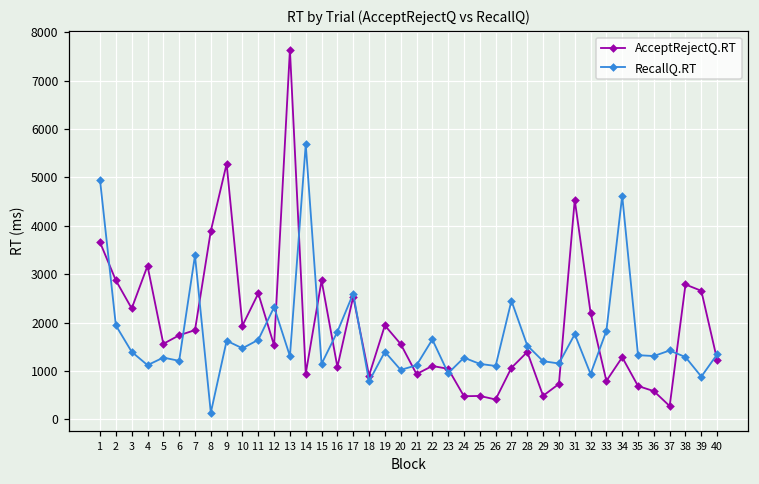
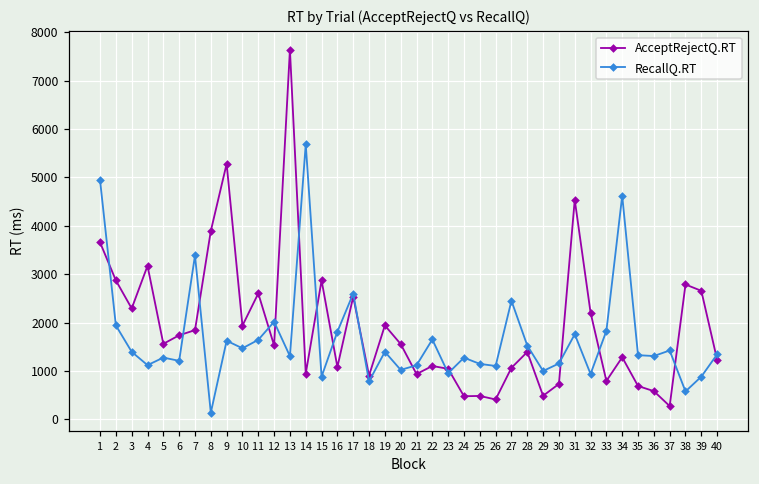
  {
    "AcceptRejectQ.RT": {
      "1": 3700,
      "2": 2900,
      "3": 2300,
      "4": 3200,
      "5": 1600,
      "6": 1700,
      "7": 1800,
      "8": 3900,
      "9": 5300,
      "10": 1900,
      "11": 2600,
      "12": 1500,
      "13": 7600,
      "14": 900,
      "15": 2900,
      "16": 1100,
      "17": 2500,
      "18": 900,
      "19": 1900,
      "20": 1600,
      "21": 900,
      "22": 1100,
      "23": 1000,
      "24": 500,
      "25": 500,
      "26": 400,
      "27": 1100,
      "28": 1400,
      "29": 500,
      "30": 700,
      "31": 4500,
      "32": 2200,
      "33": 800,
      "34": 1300,
      "35": 700,
      "36": 600,
      "37": 300,
      "38": 2800,
      "39": 2700,
      "40": 1200
    },
    "RecallQ.RT": {
      "1": 4900,
      "2": 1900,
      "3": 1400,
      "4": 1100,
      "5": 1300,
      "6": 1200,
      "7": 3400,
      "8": 100,
      "9": 1600,
      "10": 1500,
      "11": 1600,
-     "12": 2300,
+     "12": 2000,
      "13": 1300,
      "14": 5700,
-     "15": 1100,
+     "15": 900,
      "16": 1800,
      "17": 2600,
      "18": 800,
      "19": 1400,
      "20": 1000,
      "21": 1100,
      "22": 1700,
      "23": 1000,
      "24": 1300,
      "25": 1100,
      "26": 1100,
      "27": 2500,
      "28": 1500,
-     "29": 1200,
+     "29": 1000,
      "30": 1200,
      "31": 1800,
      "32": 900,
      "33": 1800,
      "34": 4600,
      "35": 1300,
      "36": 1300,
      "37": 1400,
-     "38": 1300,
+     "38": 600,
      "39": 900,
      "40": 1300
    }
  }
